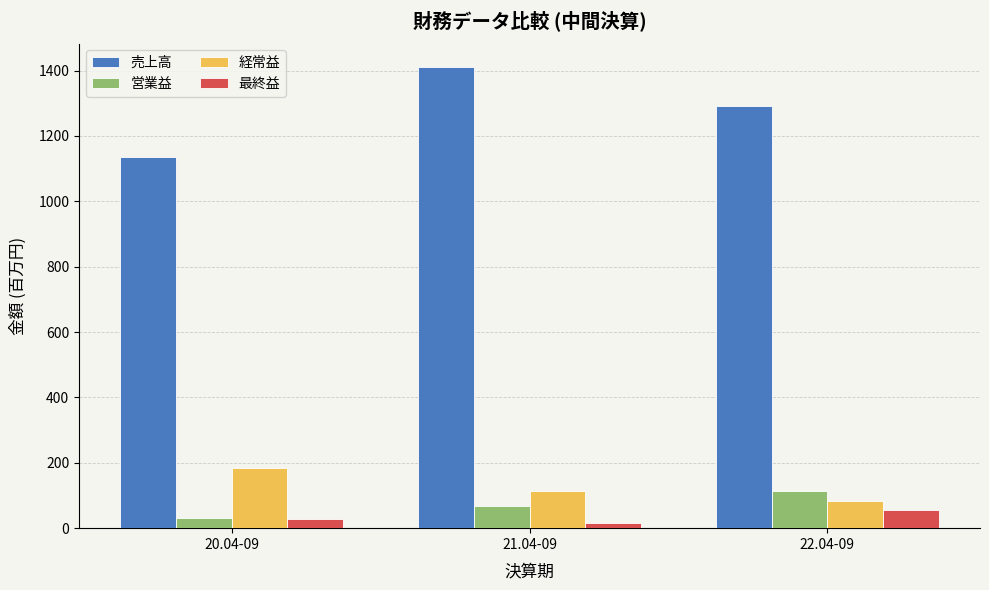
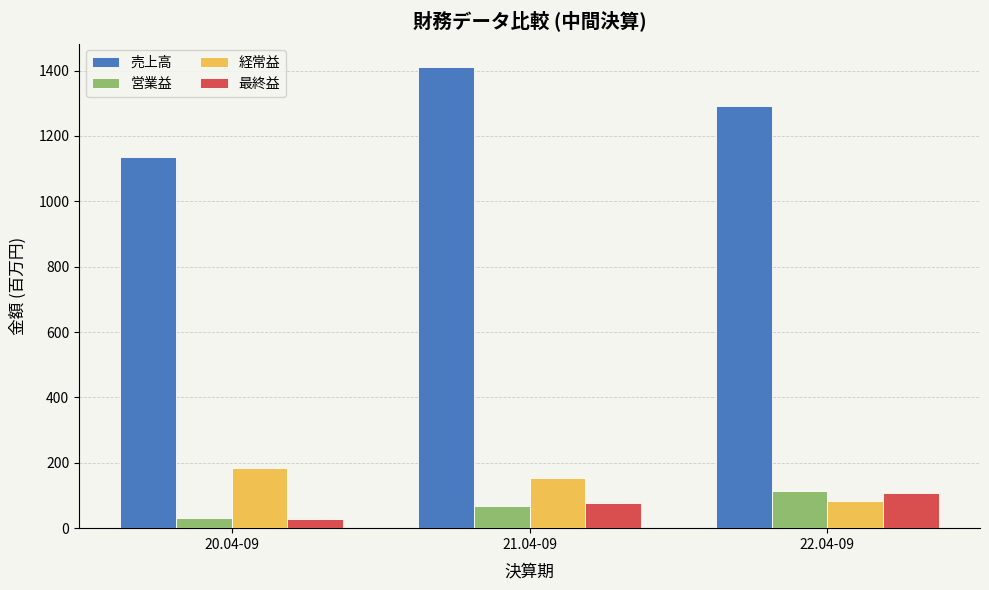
  {
    "売上高": {
      "20.04-09": 1140,
      "21.04-09": 1410,
      "22.04-09": 1290
    },
    "営業益": {
      "20.04-09": 30,
      "21.04-09": 70,
      "22.04-09": 120
    },
    "経常益": {
      "20.04-09": 190,
-     "21.04-09": 110,
+     "21.04-09": 160,
      "22.04-09": 80
    },
    "最終益": {
      "20.04-09": 30,
-     "21.04-09": 20,
-     "22.04-09": 60
+     "21.04-09": 80,
+     "22.04-09": 110
    }
  }
